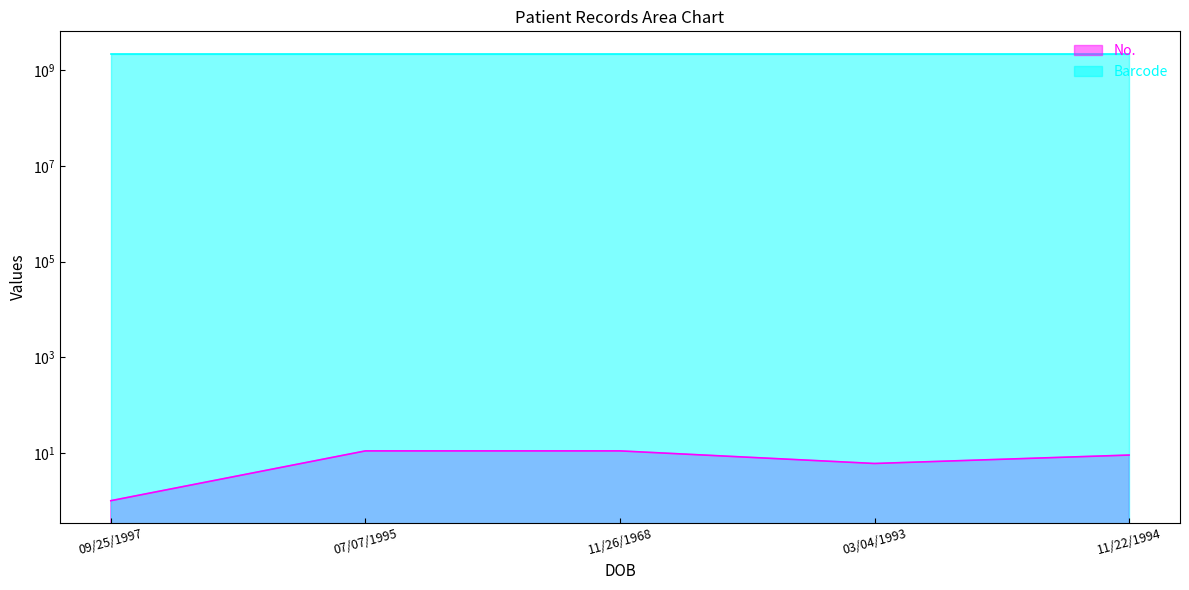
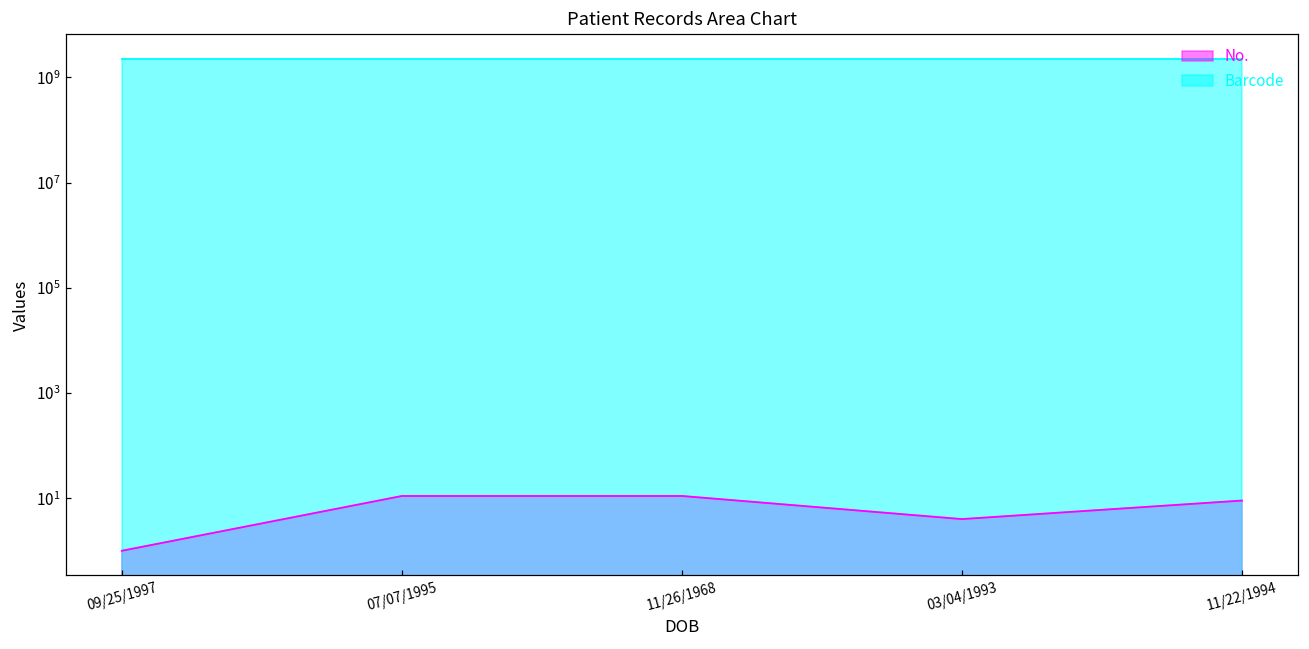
  {
    "No.": {
      "09/25/1997": 1,
      "07/07/1995": 11,
      "11/26/1968": 11,
-     "03/04/1993": 6,
+     "03/04/1993": 4,
      "11/22/1994": 9
    },
    "Barcode": {
      "09/25/1997": 2000000000,
      "07/07/1995": 2000000000,
      "11/26/1968": 2000000000,
      "03/04/1993": 2000000000,
      "11/22/1994": 2000000000
    }
  }
